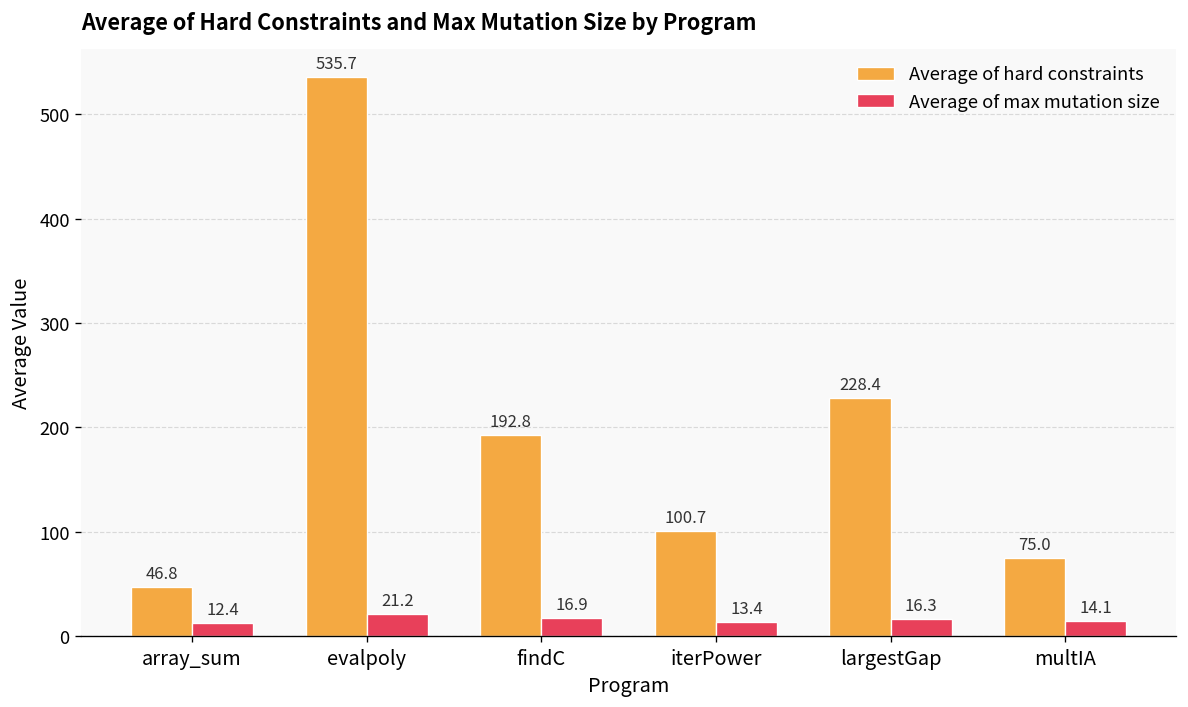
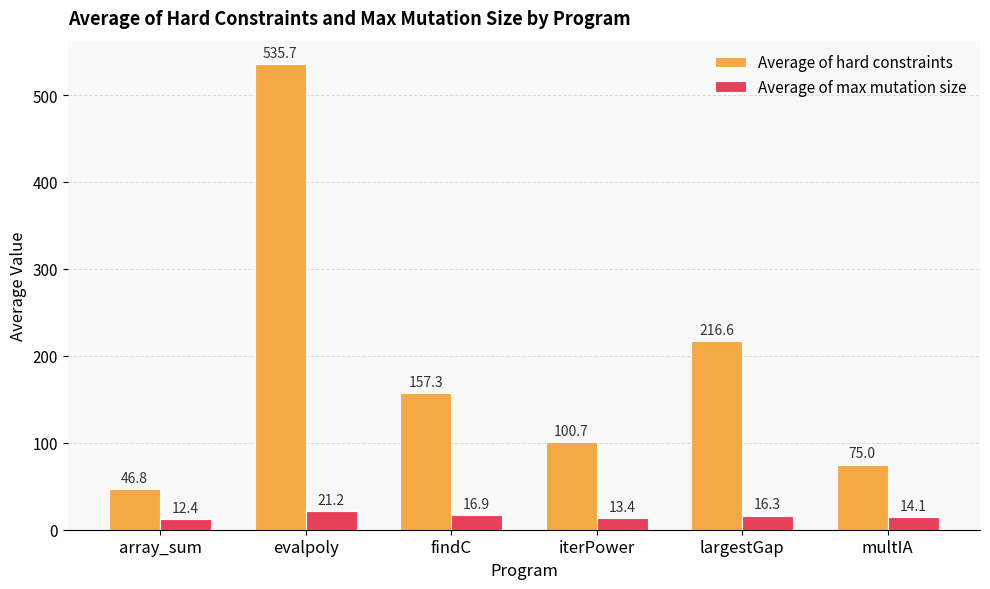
  {
    "Average of hard constraints": {
      "array_sum": 46.8,
      "evalpoly": 535.7,
-     "findC": 192.8,
+     "findC": 157.3,
      "iterPower": 100.7,
-     "largestGap": 228.4,
+     "largestGap": 216.6,
      "multIA": 75.0
    },
    "Average of max mutation size": {
      "array_sum": 12.4,
      "evalpoly": 21.2,
      "findC": 16.9,
      "iterPower": 13.4,
      "largestGap": 16.3,
      "multIA": 14.1
    }
  }
